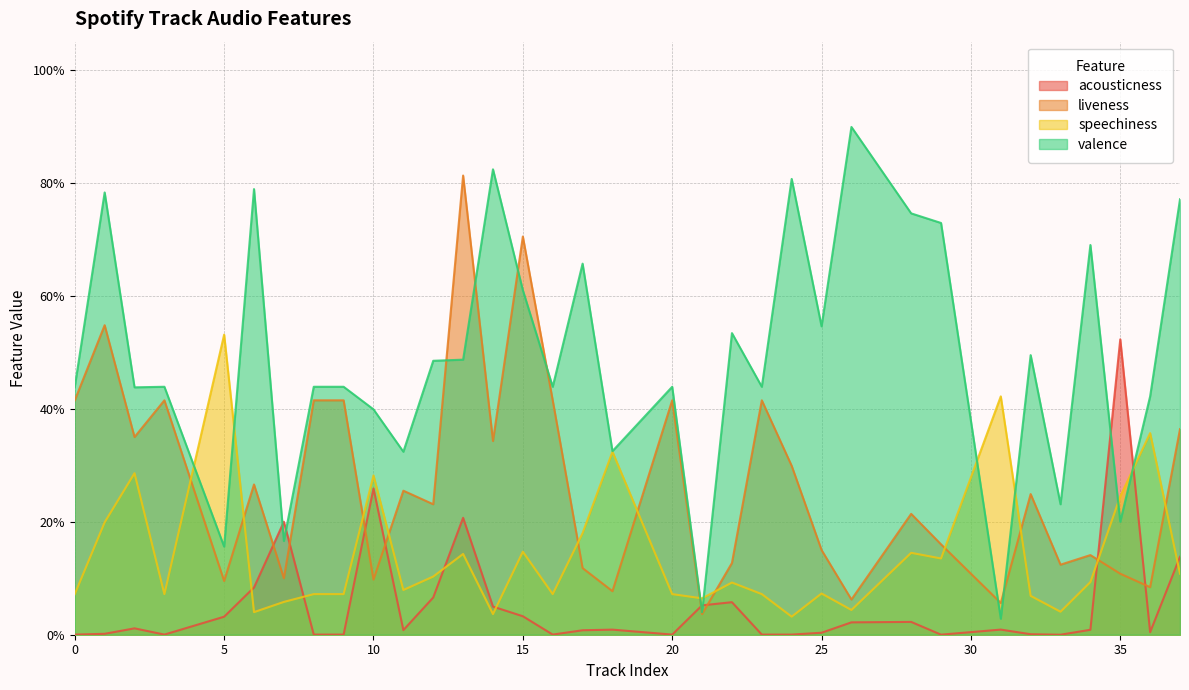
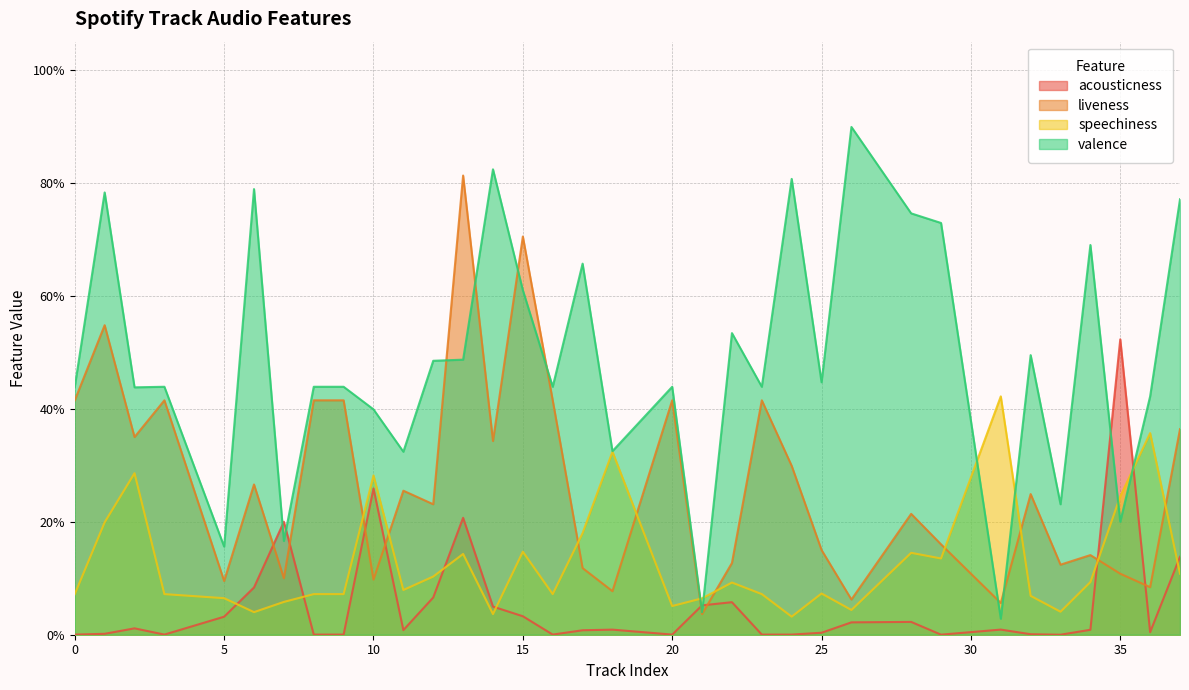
  {
    "speechiness": {
      "0": "7%",
-     "5": "53%",
+     "5": "6%",
      "10": "28%",
      "15": "15%",
-     "20": "7%",
+     "20": "5%",
      "25": "7%",
      "35": "25%"
    },
    "valence": {
      "0": "44%",
      "5": "16%",
      "10": "40%",
      "15": "61%",
      "20": "44%",
-     "25": "55%",
+     "25": "45%",
      "35": "20%"
    }
  }
